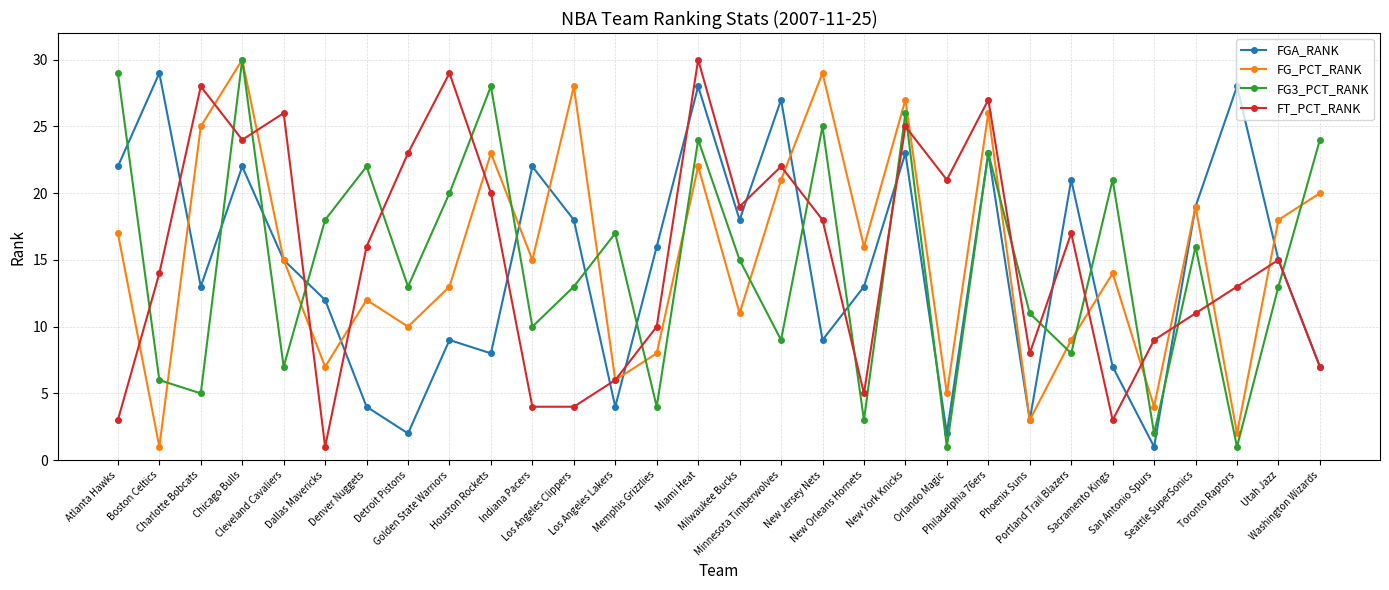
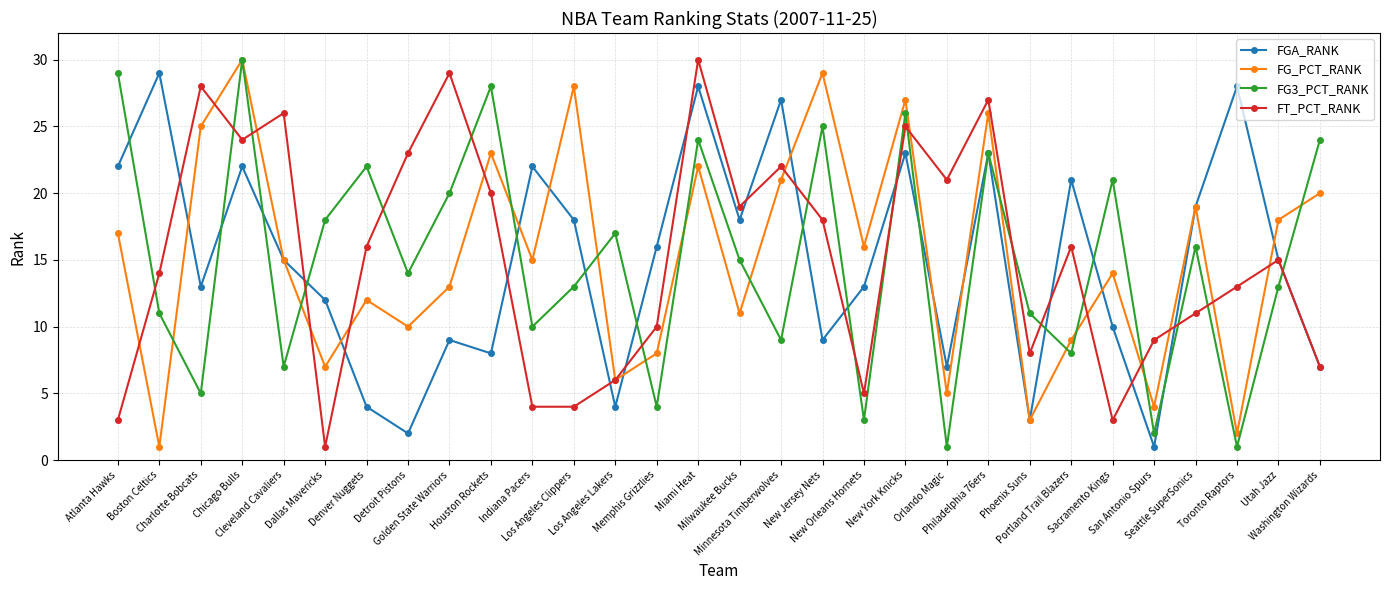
  {
    "FGA_RANK": {
      "Atlanta Hawks": 22,
      "Boston Celtics": 29,
      "Charlotte Bobcats": 13,
      "Chicago Bulls": 22,
      "Dallas Mavericks": 12,
      "Denver Nuggets": 4,
      "Detroit Pistons": 2,
      "Golden State Warriors": 9,
      "Houston Rockets": 8,
      "Indiana Pacers": 22,
      "Los Angeles Clippers": 18,
      "Los Angeles Lakers": 4,
      "Memphis Grizzlies": 16,
      "Miami Heat": 28,
      "Milwaukee Bucks": 18,
      "Minnesota Timberwolves": 27,
      "New Jersey Nets": 9,
      "New Orleans Hornets": 13,
      "New York Knicks": 23,
-     "Orlando Magic": 2,
+     "Orlando Magic": 7,
      "Portland Trail Blazers": 21,
-     "Sacramento Kings": 7,
+     "Sacramento Kings": 10,
      "San Antonio Spurs": 1
    },
    "FG_PCT_RANK": {
      "Atlanta Hawks": 17,
      "Boston Celtics": 1,
      "Charlotte Bobcats": 25,
      "Dallas Mavericks": 7,
      "Denver Nuggets": 12,
      "Detroit Pistons": 10,
      "Golden State Warriors": 13,
      "Houston Rockets": 23,
      "Indiana Pacers": 15,
      "Los Angeles Clippers": 28,
      "Memphis Grizzlies": 8,
      "Miami Heat": 22,
      "Milwaukee Bucks": 11,
      "Minnesota Timberwolves": 21,
      "New Jersey Nets": 29,
      "New Orleans Hornets": 16,
      "New York Knicks": 27,
      "Orlando Magic": 5,
      "Philadelphia 76ers": 26,
      "Portland Trail Blazers": 9,
      "Sacramento Kings": 14,
      "San Antonio Spurs": 4,
      "Toronto Raptors": 2,
      "Utah Jazz": 18,
      "Washington Wizards": 20
    },
    "FG3_PCT_RANK": {
      "Atlanta Hawks": 29,
-     "Boston Celtics": 6,
+     "Boston Celtics": 11,
      "Charlotte Bobcats": 5,
      "Cleveland Cavaliers": 7,
      "Dallas Mavericks": 18,
      "Denver Nuggets": 22,
-     "Detroit Pistons": 13,
+     "Detroit Pistons": 14,
      "Golden State Warriors": 20,
      "Houston Rockets": 28,
      "Indiana Pacers": 10,
      "Los Angeles Clippers": 13,
      "Los Angeles Lakers": 17,
      "Memphis Grizzlies": 4,
      "Miami Heat": 24,
      "Milwaukee Bucks": 15,
      "Minnesota Timberwolves": 9,
      "New Jersey Nets": 25,
      "New Orleans Hornets": 3,
      "New York Knicks": 26,
      "Orlando Magic": 1,
      "Phoenix Suns": 11,
      "Portland Trail Blazers": 8,
      "Sacramento Kings": 21,
      "San Antonio Spurs": 2,
      "Seattle SuperSonics": 16,
      "Toronto Raptors": 1,
      "Utah Jazz": 13,
      "Washington Wizards": 24
    },
    "FT_PCT_RANK": {
      "Atlanta Hawks": 3,
      "Boston Celtics": 14,
      "Charlotte Bobcats": 28,
      "Chicago Bulls": 24,
      "Cleveland Cavaliers": 26,
      "Dallas Mavericks": 1,
      "Denver Nuggets": 16,
      "Detroit Pistons": 23,
      "Golden State Warriors": 29,
      "Houston Rockets": 20,
      "Indiana Pacers": 4,
      "Los Angeles Clippers": 4,
      "Memphis Grizzlies": 10,
      "Miami Heat": 30,
      "Milwaukee Bucks": 19,
      "Minnesota Timberwolves": 22,
      "New Jersey Nets": 18,
      "New Orleans Hornets": 5,
      "New York Knicks": 25,
      "Orlando Magic": 21,
      "Philadelphia 76ers": 27,
      "Phoenix Suns": 8,
-     "Portland Trail Blazers": 17,
+     "Portland Trail Blazers": 16,
      "Sacramento Kings": 3,
      "San Antonio Spurs": 9,
      "Seattle SuperSonics": 11,
      "Toronto Raptors": 13
    }
  }
